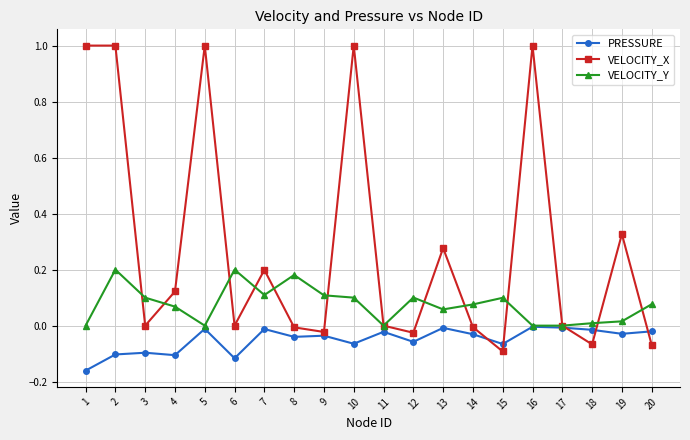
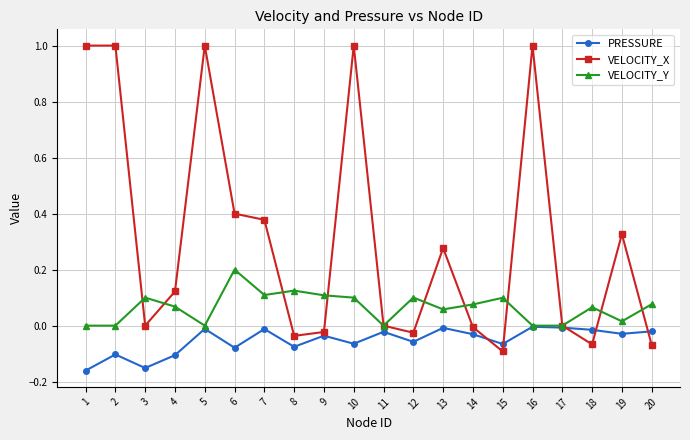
  {
    "PRESSURE": {
      "1": -0.16,
      "2": -0.10,
-     "3": -0.10,
+     "3": -0.15,
      "4": -0.11,
      "5": -0.01,
-     "6": -0.12,
+     "6": -0.08,
      "7": -0.01,
-     "8": -0.04,
+     "8": -0.08,
      "9": -0.04,
      "10": -0.06,
      "11": -0.02,
      "12": -0.06,
      "13": -0.01,
      "14": -0.03,
      "15": -0.07,
      "18": -0.01,
      "19": -0.03,
      "20": -0.02
    },
    "VELOCITY_X": {
      "1": 1.00,
      "2": 1.00,
      "3": 0.00,
      "4": 0.12,
      "5": 1.00,
-     "6": 0.0,
-     "7": 0.20,
-     "8": -0.01,
+     "6": 0.4,
+     "7": 0.38,
+     "8": -0.04,
      "9": -0.02,
      "10": 1.00,
      "12": -0.03,
      "13": 0.28,
      "14": -0.01,
      "15": -0.09,
      "16": 1.00,
      "18": -0.07,
      "19": 0.33,
      "20": -0.07
    },
    "VELOCITY_Y": {
      "1": 0.00,
-     "2": 0.2,
+     "2": 0.0,
      "3": 0.10,
      "4": 0.07,
      "5": 0.00,
      "6": 0.20,
      "7": 0.11,
-     "8": 0.18,
+     "8": 0.13,
      "9": 0.11,
      "10": 0.10,
      "12": 0.10,
      "13": 0.06,
      "14": 0.08,
      "15": 0.10,
-     "18": 0.01,
+     "18": 0.07,
      "19": 0.02,
      "20": 0.08
    }
  }
